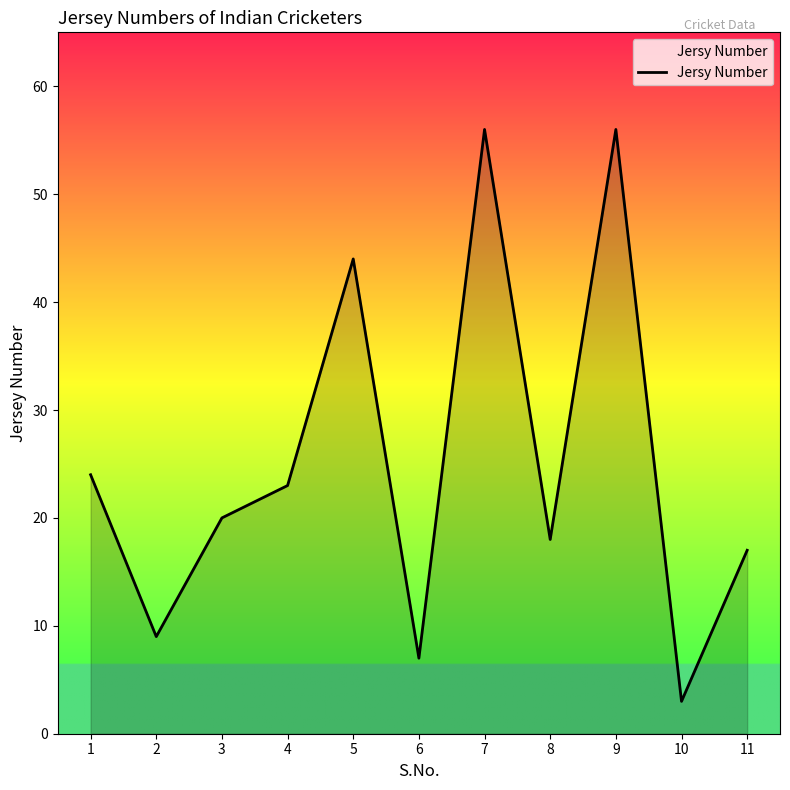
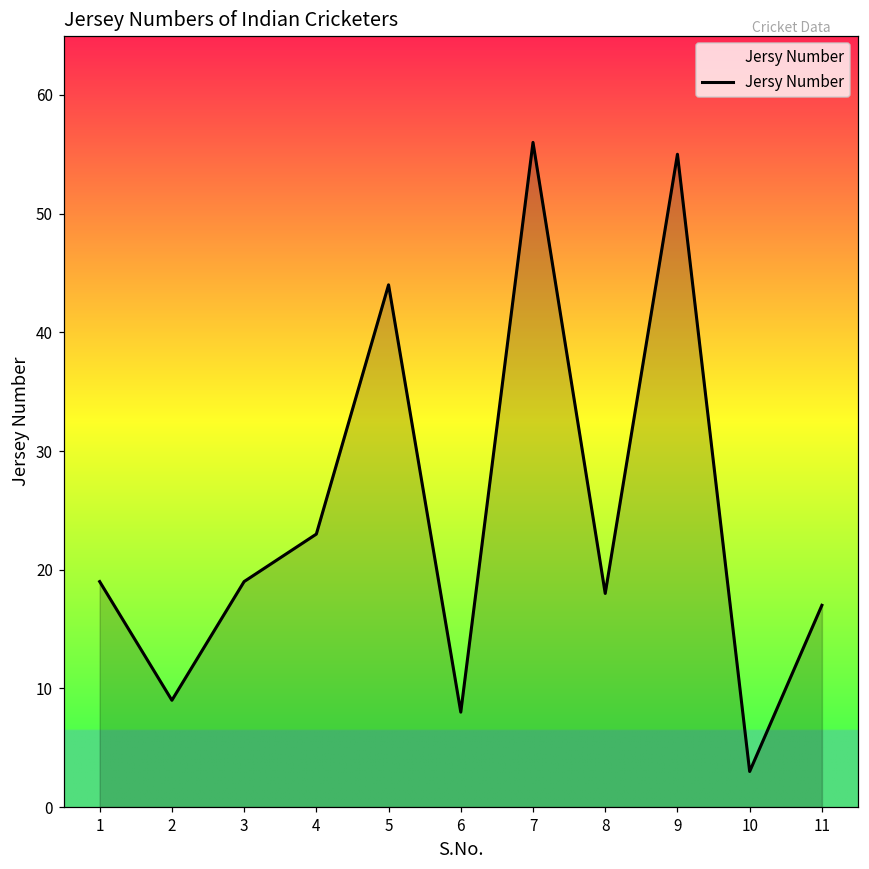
  {
-   "1": 24,
+   "1": 19,
    "2": 9,
-   "3": 20,
+   "3": 19,
    "4": 23,
    "5": 44,
-   "6": 7,
+   "6": 8,
    "7": 56,
    "8": 18,
-   "9": 56,
+   "9": 55,
    "10": 3,
    "11": 17
  }
